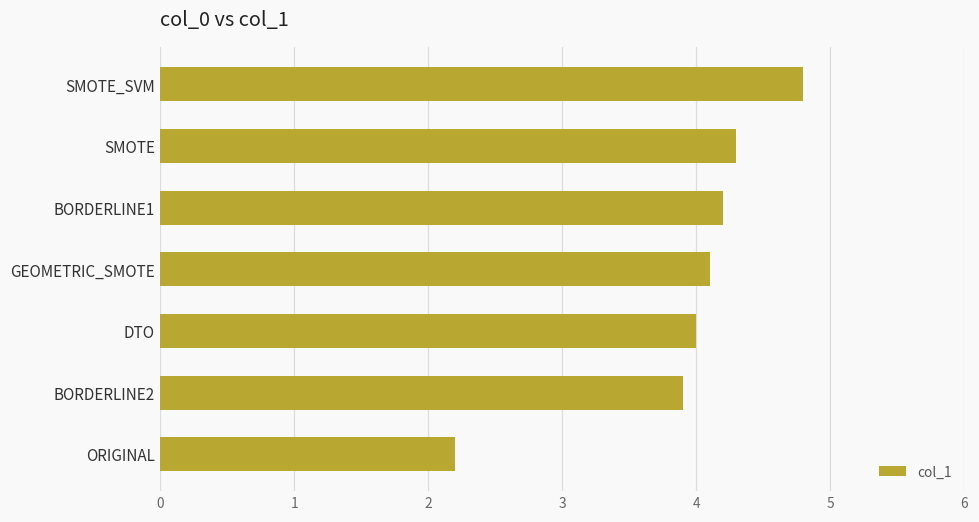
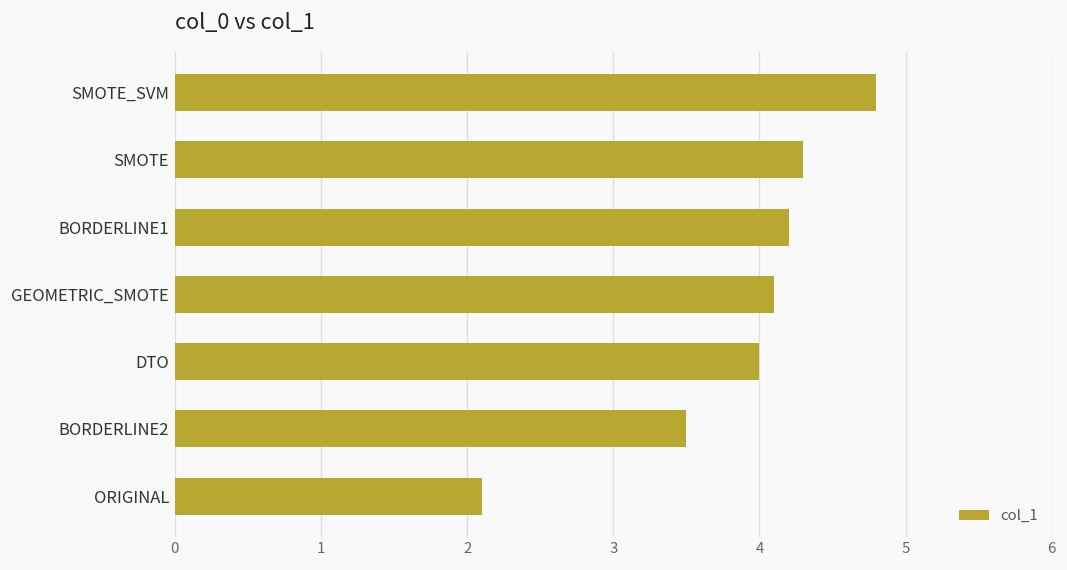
  {
    "SMOTE_SVM": 4.8,
    "SMOTE": 4.3,
    "BORDERLINE1": 4.2,
    "GEOMETRIC_SMOTE": 4.1,
    "DTO": 4.0,
-   "BORDERLINE2": 3.9,
-   "ORIGINAL": 2.2
+   "BORDERLINE2": 3.5,
+   "ORIGINAL": 2.1
  }
